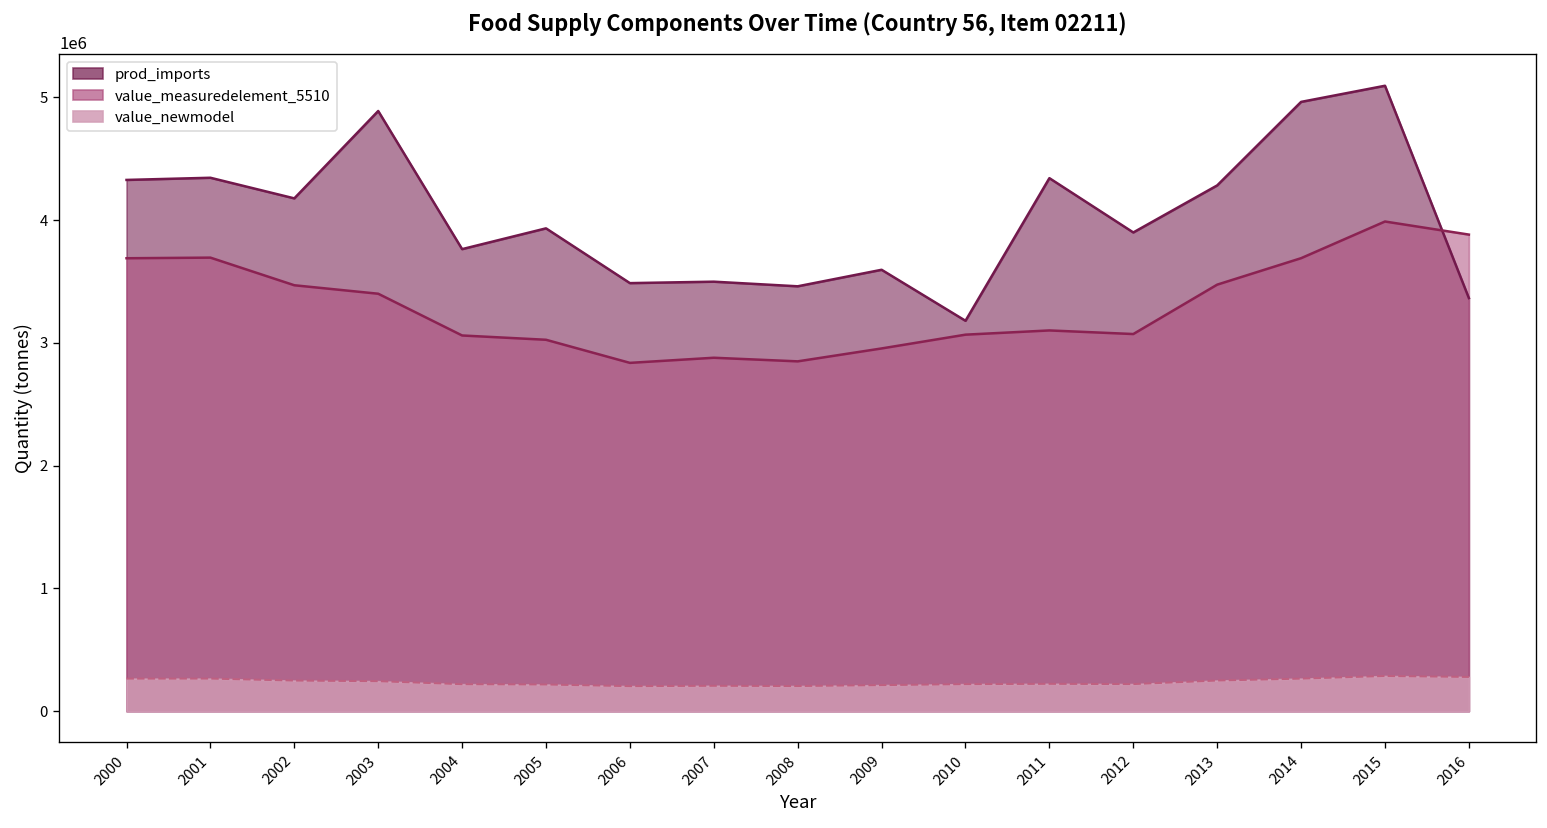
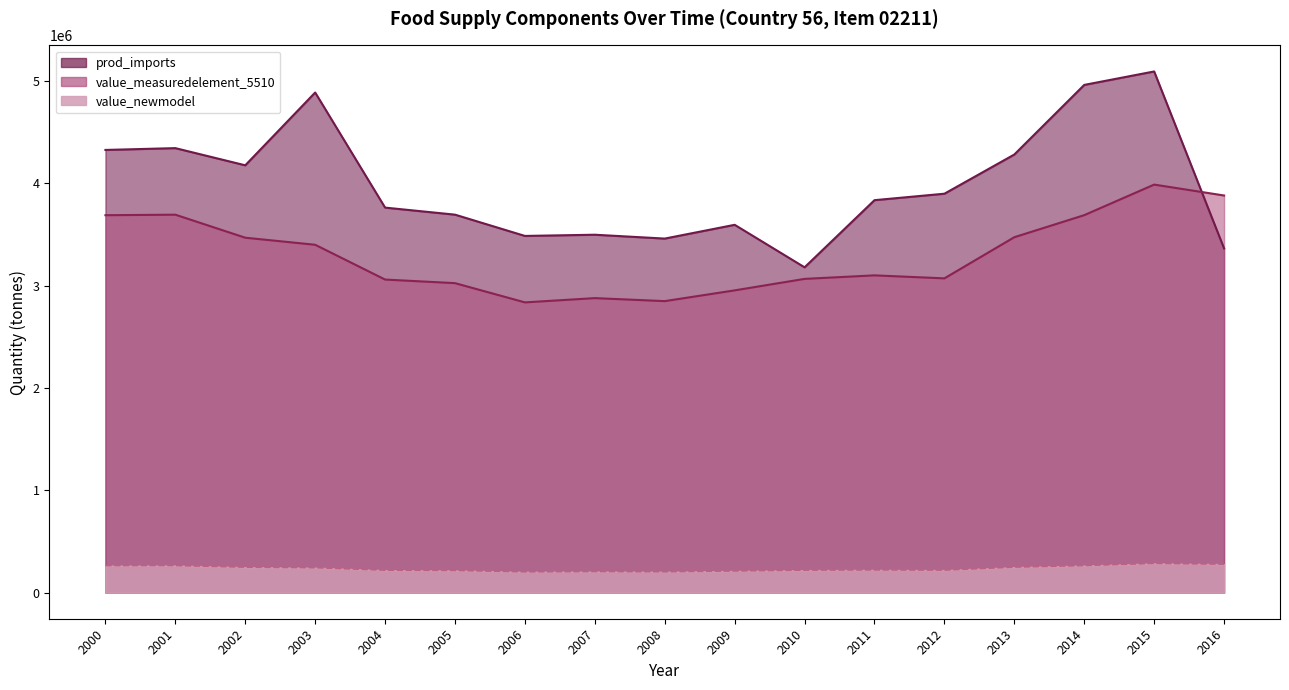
  {
    "prod_imports": {
      "2000": 4330000,
      "2001": 4340000,
      "2002": 4180000,
      "2003": 4890000,
      "2004": 3760000,
-     "2005": 3930000,
+     "2005": 3690000,
      "2006": 3490000,
      "2007": 3500000,
      "2008": 3460000,
      "2009": 3600000,
      "2010": 3180000,
-     "2011": 4340000,
+     "2011": 3840000,
      "2012": 3900000,
      "2013": 4280000,
      "2014": 4960000,
      "2015": 5090000,
      "2016": 3360000
    }
  }
